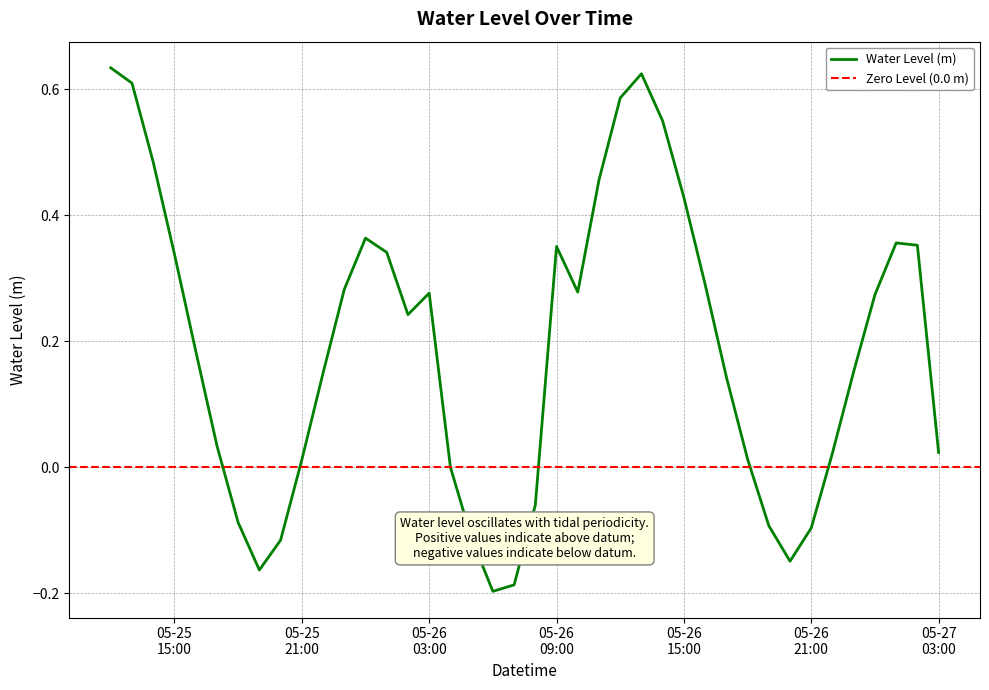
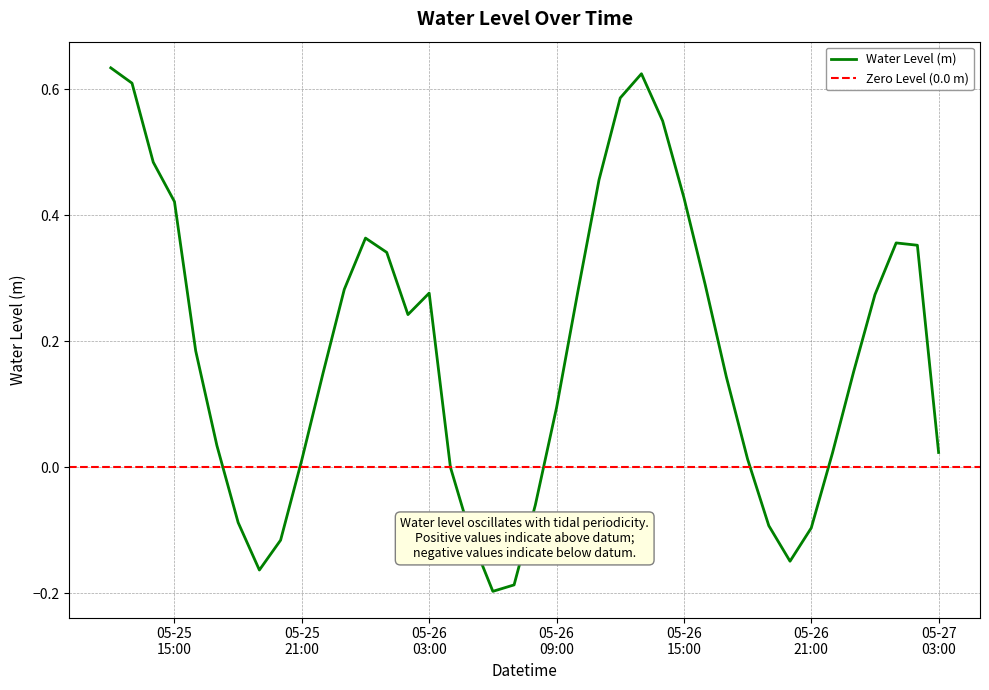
  {
-   "05-25 15:00": 0.34,
+   "05-25 15:00": 0.42,
    "05-25 21:00": 0.01,
    "05-26 03:00": 0.28,
-   "05-26 09:00": 0.35,
+   "05-26 09:00": 0.09,
    "05-26 15:00": 0.43,
    "05-26 21:00": -0.10,
    "05-27 03:00": 0.02
  }
